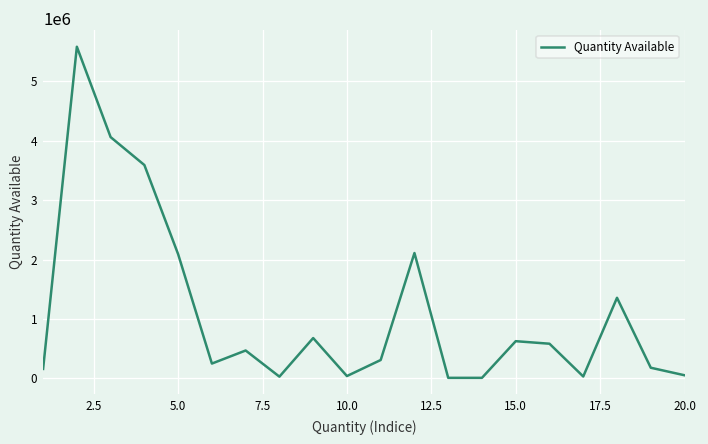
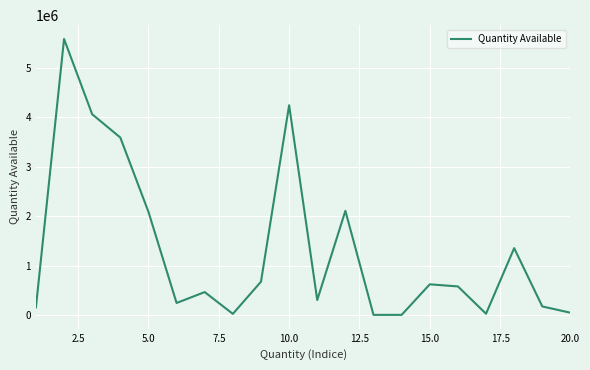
  {
    "5.0": 2100000,
-   "10.0": 0,
+   "10.0": 4200000,
    "15.0": 600000,
    "20.0": 100000
  }
